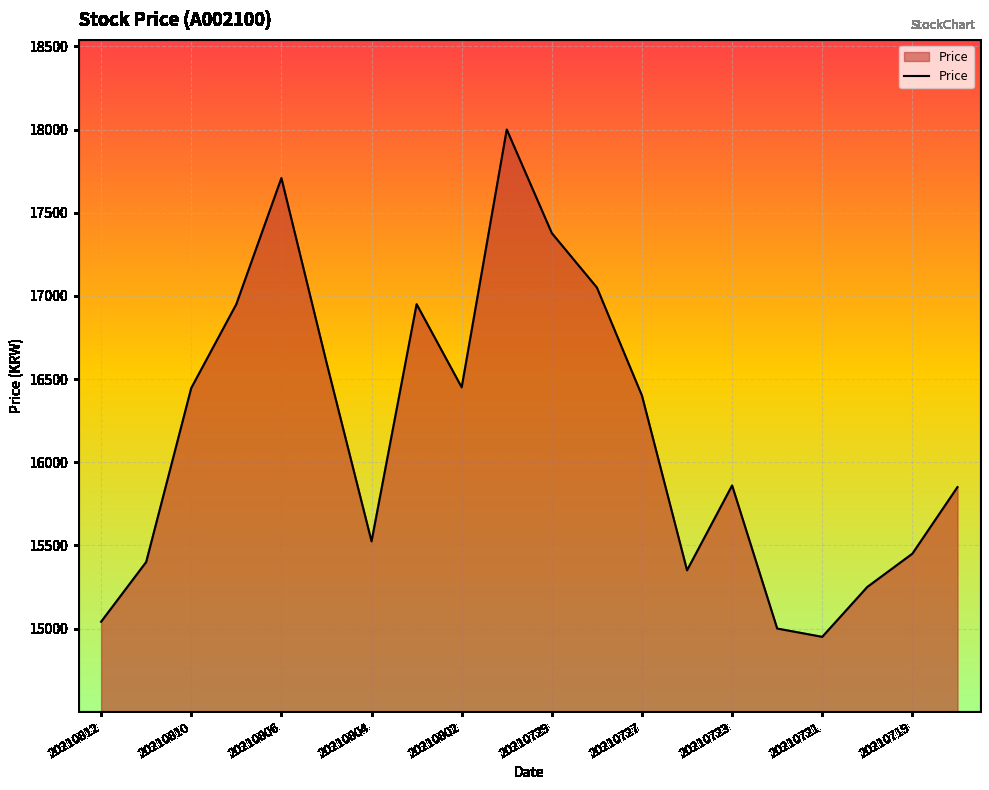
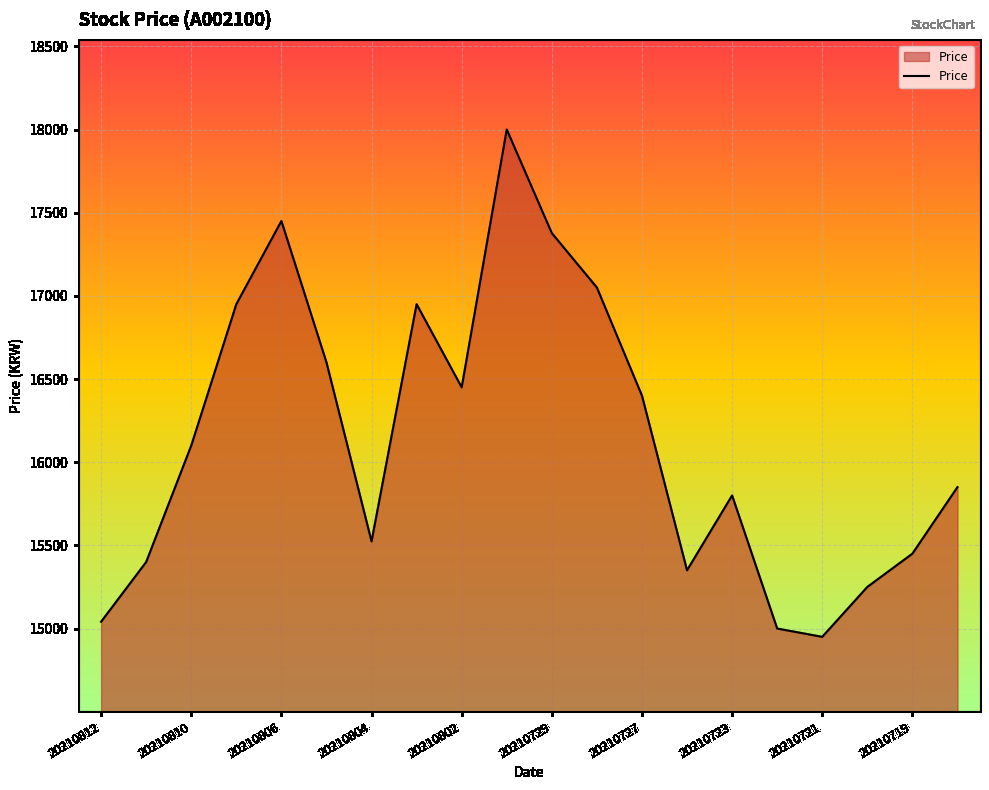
  {
    "20210812": 15040,
-   "20210810": 16450,
-   "20210806": 17710,
+   "20210810": 16100,
+   "20210806": 17450,
    "20210804": 15520,
    "20210802": 16450,
    "20210729": 17380,
    "20210727": 16400,
-   "20210723": 15860,
+   "20210723": 15800,
    "20210721": 14950,
    "20210719": 15450
  }
